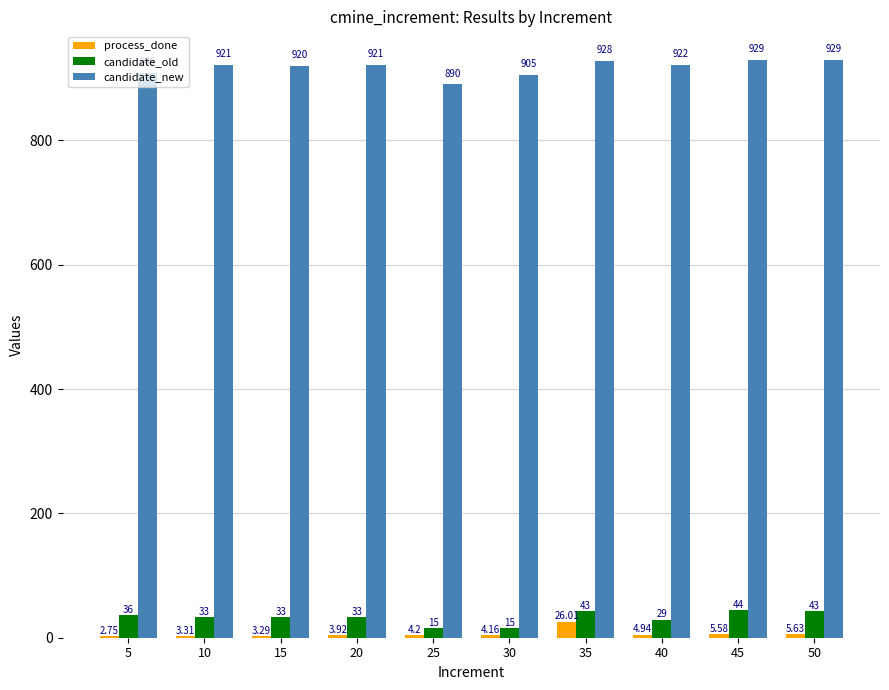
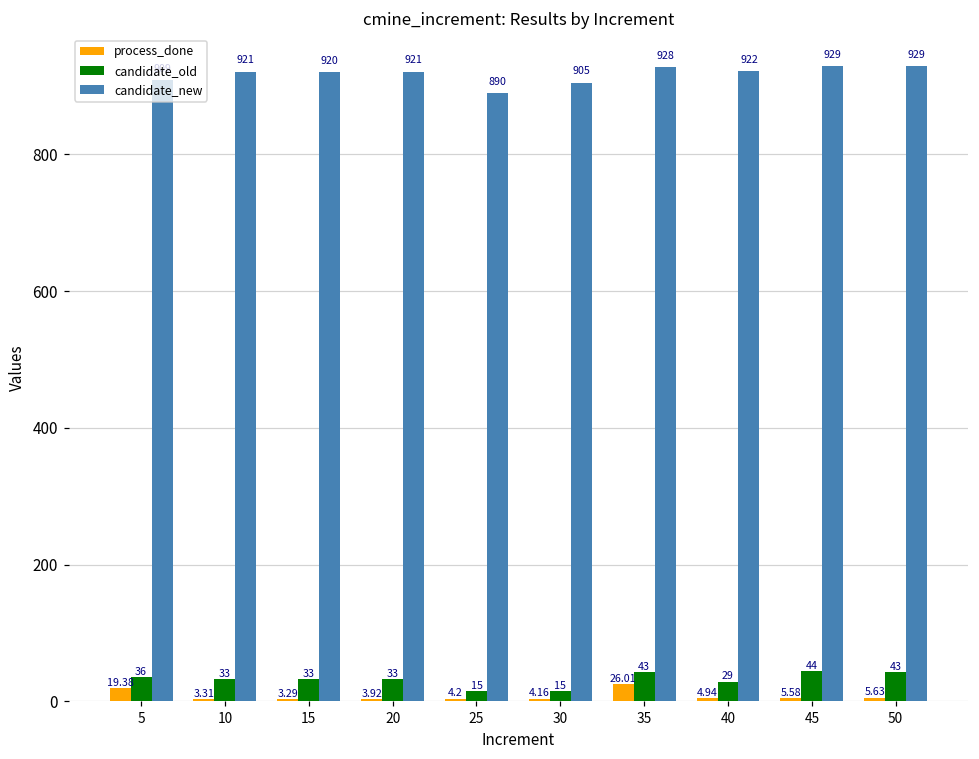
  {
    "process_done": {
-     "5": 2.75,
+     "5": 19.38,
      "10": 3.31,
      "15": 3.29,
      "20": 3.92,
      "25": 4.2,
      "30": 4.16,
      "35": 26.01,
      "40": 4.94,
      "45": 5.58,
      "50": 5.63
    },
    "candidate_old": {
      "5": 36,
      "10": 33,
      "15": 33,
      "20": 33,
      "25": 15,
      "30": 15,
      "35": 43,
      "40": 29,
      "45": 44,
      "50": 43
    },
    "candidate_new": {
      "10": 921,
      "15": 920,
      "20": 921,
      "25": 890,
      "30": 905,
      "35": 928,
      "40": 922,
      "45": 929,
      "50": 929
    }
  }
